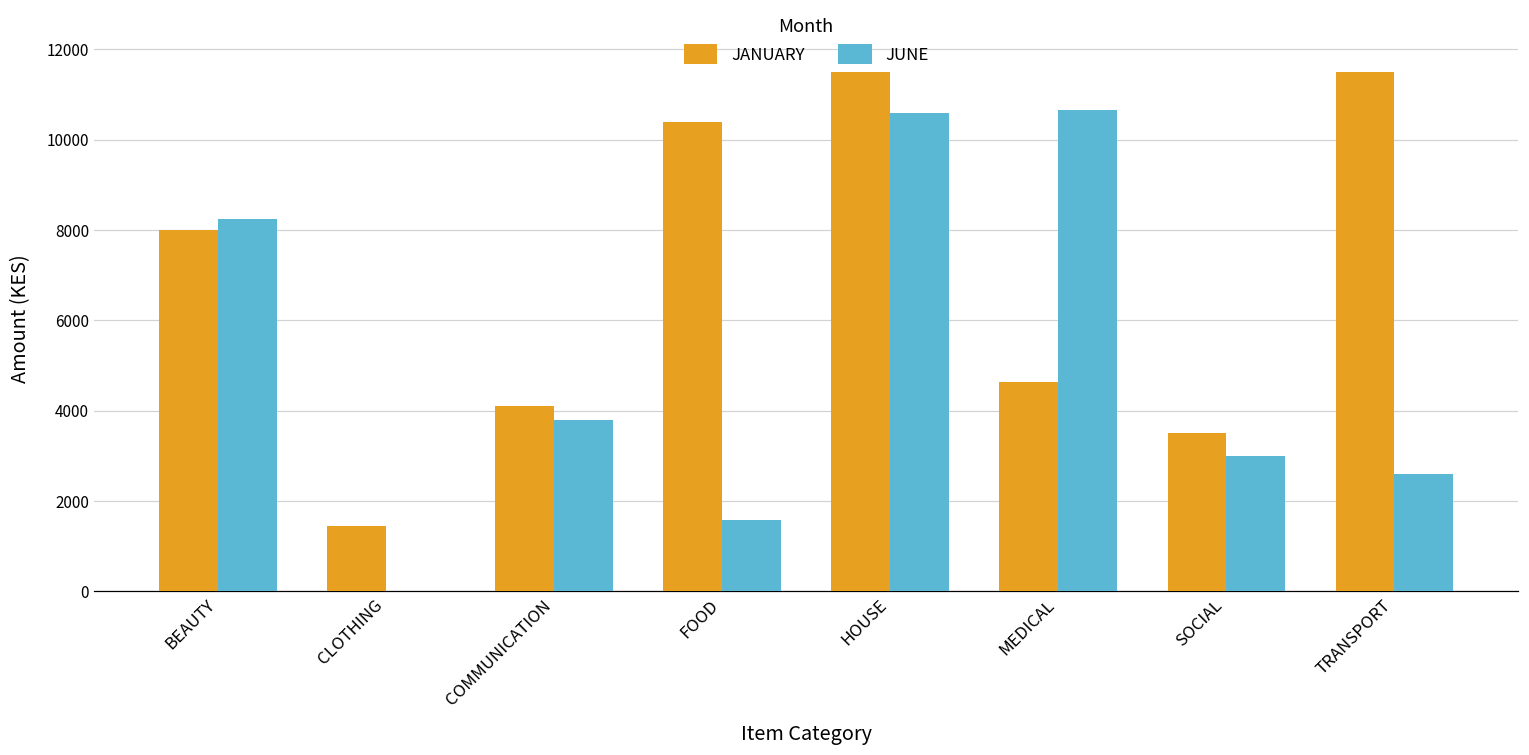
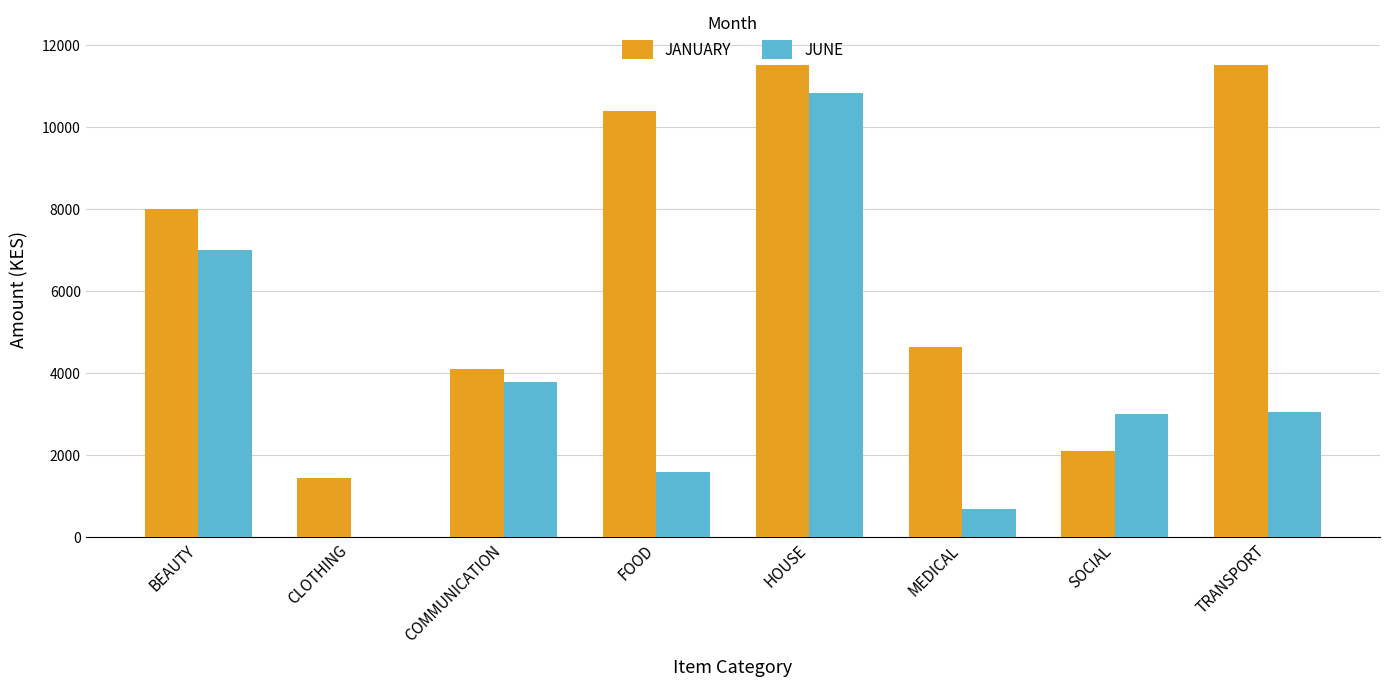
  {
    "JANUARY": {
      "BEAUTY": 8000,
      "CLOTHING": 1400,
      "COMMUNICATION": 4100,
      "FOOD": 10400,
      "HOUSE": 11500,
      "MEDICAL": 4600,
-     "SOCIAL": 3500,
+     "SOCIAL": 2100,
      "TRANSPORT": 11500
    },
    "JUNE": {
-     "BEAUTY": 8300,
+     "BEAUTY": 7000,
      "CLOTHING": 0,
      "COMMUNICATION": 3800,
      "FOOD": 1600,
-     "HOUSE": 10600,
-     "MEDICAL": 10700,
+     "HOUSE": 10800,
+     "MEDICAL": 700,
      "SOCIAL": 3000,
-     "TRANSPORT": 2600
+     "TRANSPORT": 3100
    }
  }
